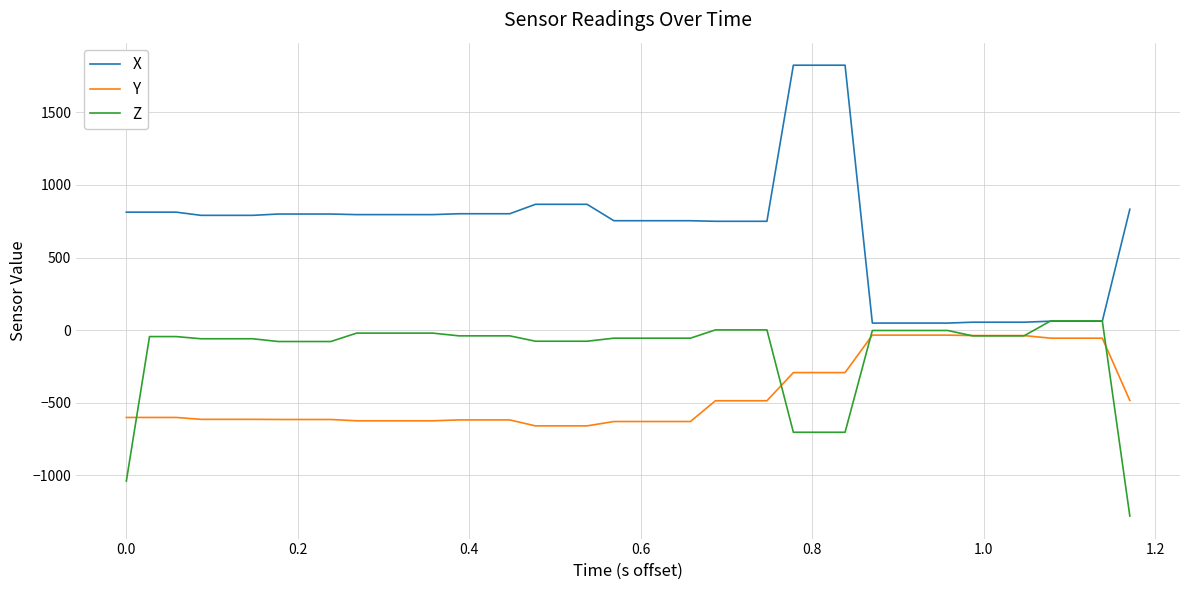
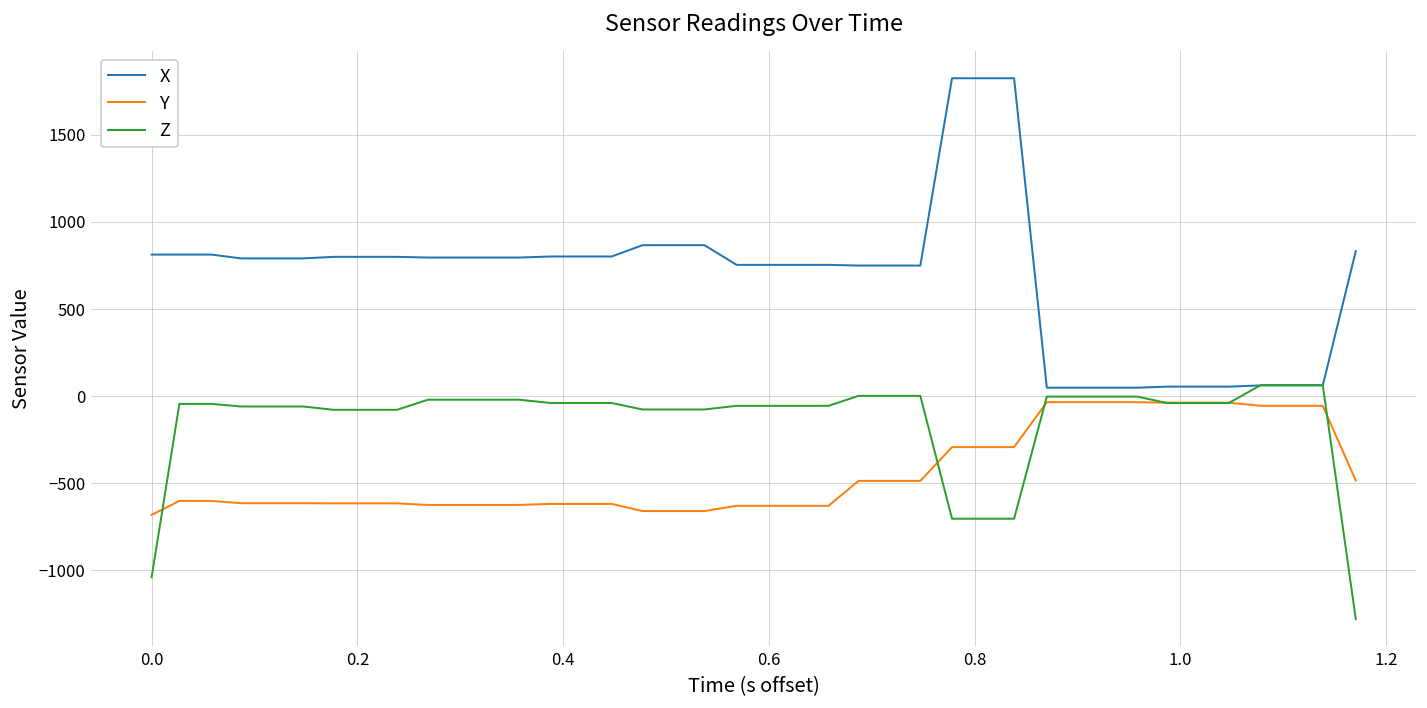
  {
    "X": {
      "0.0": 810
    },
    "Y": {
-     "0.0": -600
+     "0.0": -680
    },
    "Z": {
      "0.0": -1040
    }
  }
